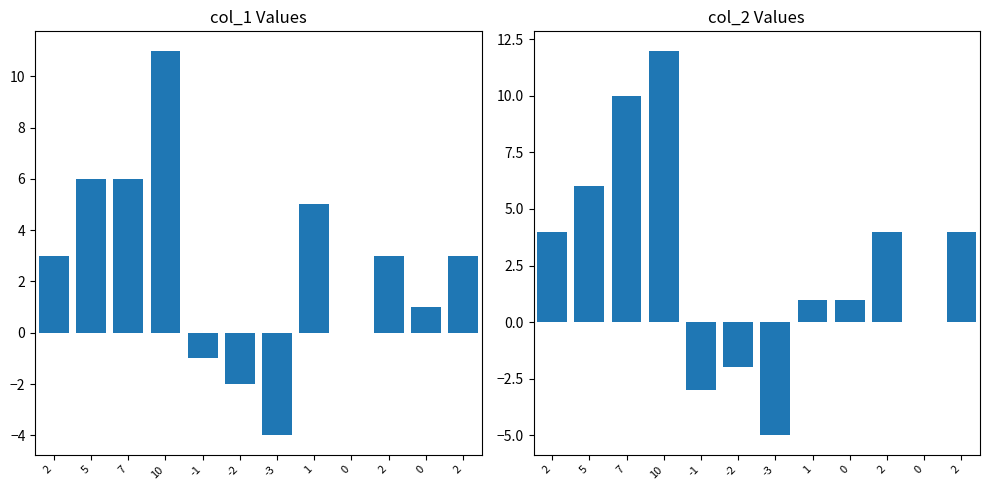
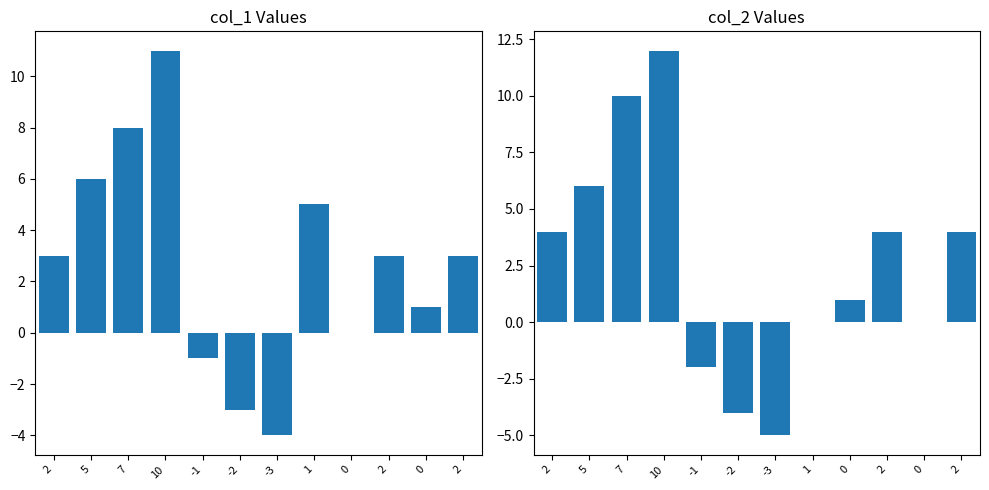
  {
    "col_1 Values": {
      "5": 6,
-     "7": 6,
+     "7": 8,
      "10": 11,
      "-1": -1,
-     "-2": -2,
+     "-2": -3,
      "-3": -4,
      "1": 5
    },
    "col_2 Values": {
      "5": 6,
      "7": 10,
      "10": 12,
-     "-1": -3,
-     "-2": -2,
+     "-1": -2,
+     "-2": -4,
      "-3": -5,
-     "1": 1
+     "1": 0
    }
  }
